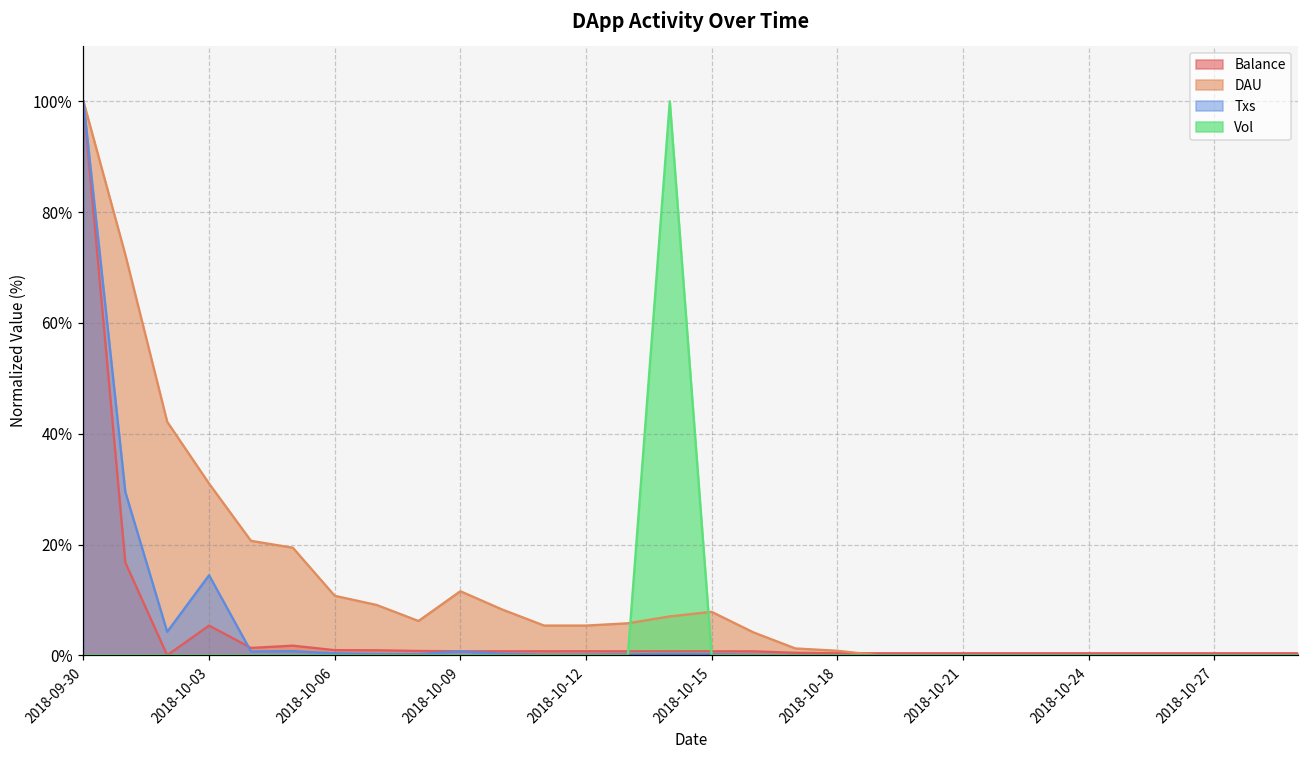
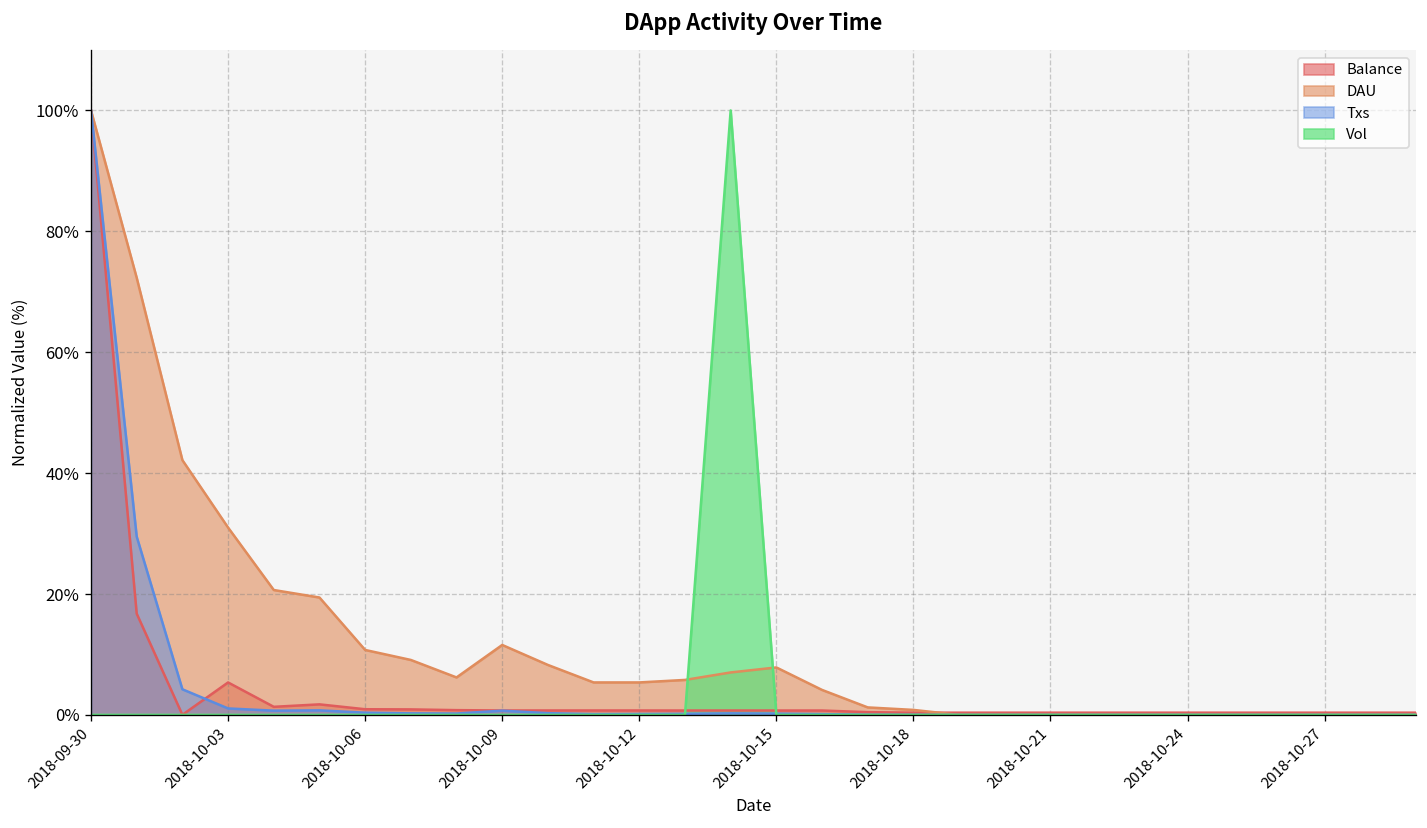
  {
    "Txs": {
-     "2018-10-03": "14%"
+     "2018-10-03": "1%"
    },
    "Vol": {
      "2018-09-30": "0%",
      "2018-10-03": "0%",
      "2018-10-09": "0%"
    }
  }
